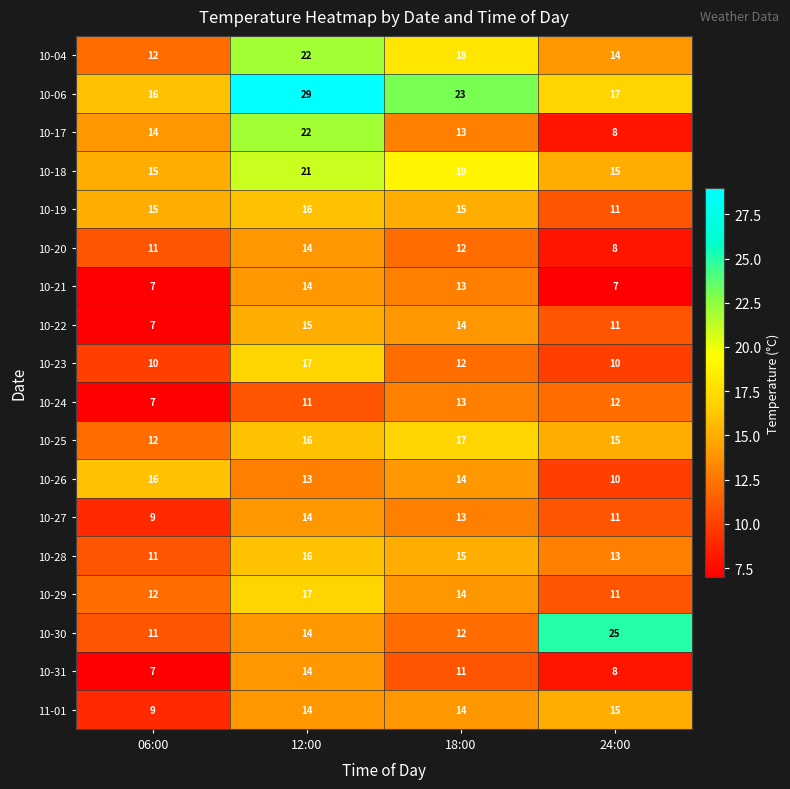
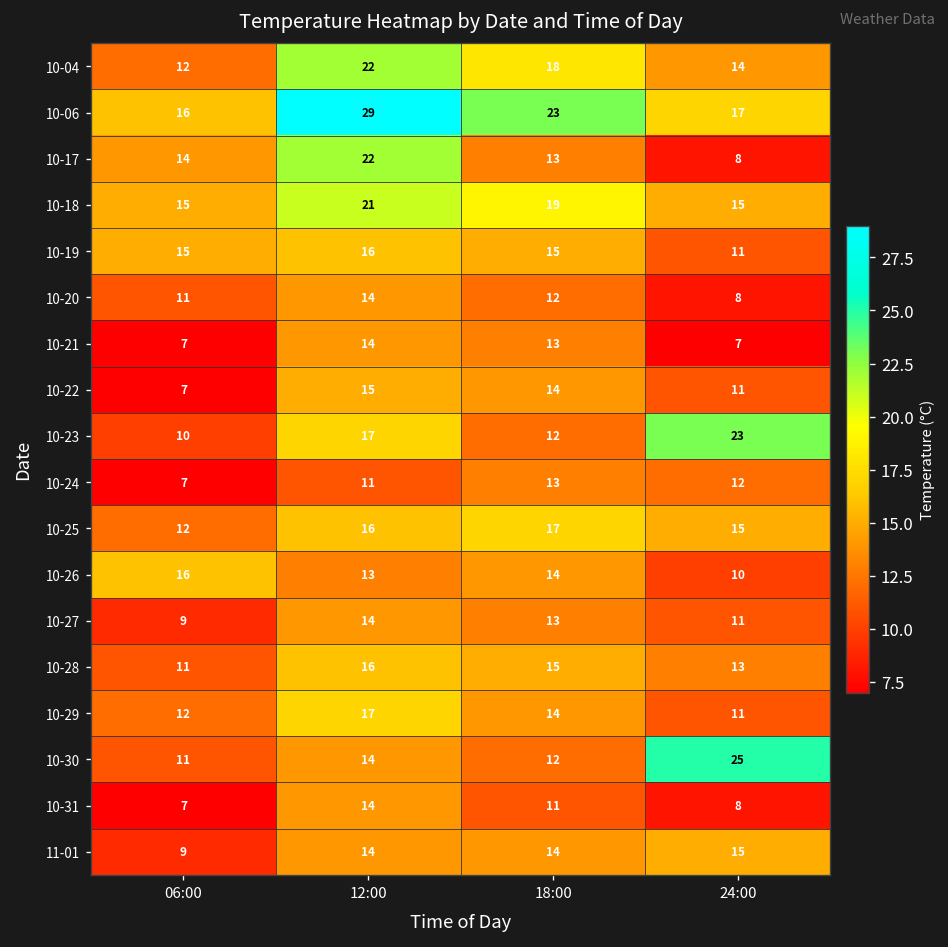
  {
    "10-04": {
      "06:00": 12,
      "12:00": 22,
      "18:00": 18,
      "24:00": 14
    },
    "10-06": {
      "06:00": 16,
      "12:00": 29,
      "18:00": 23,
      "24:00": 17
    },
    "10-17": {
      "06:00": 14,
      "12:00": 22,
      "18:00": 13,
      "24:00": 8
    },
    "10-18": {
      "06:00": 15,
      "12:00": 21,
      "18:00": 19,
      "24:00": 15
    },
    "10-19": {
      "06:00": 15,
      "12:00": 16,
      "18:00": 15,
      "24:00": 11
    },
    "10-20": {
      "06:00": 11,
      "12:00": 14,
      "18:00": 12,
      "24:00": 8
    },
    "10-21": {
      "06:00": 7,
      "12:00": 14,
      "18:00": 13,
      "24:00": 7
    },
    "10-22": {
      "06:00": 7,
      "12:00": 15,
      "18:00": 14,
      "24:00": 11
    },
    "10-23": {
      "06:00": 10,
      "12:00": 17,
      "18:00": 12,
-     "24:00": 10
+     "24:00": 23
    },
    "10-24": {
      "06:00": 7,
      "12:00": 11,
      "18:00": 13,
      "24:00": 12
    },
    "10-25": {
      "06:00": 12,
      "12:00": 16,
      "18:00": 17,
      "24:00": 15
    },
    "10-26": {
      "06:00": 16,
      "12:00": 13,
      "18:00": 14,
      "24:00": 10
    },
    "10-27": {
      "06:00": 9,
      "12:00": 14,
      "18:00": 13,
      "24:00": 11
    },
    "10-28": {
      "06:00": 11,
      "12:00": 16,
      "18:00": 15,
      "24:00": 13
    },
    "10-29": {
      "06:00": 12,
      "12:00": 17,
      "18:00": 14,
      "24:00": 11
    },
    "10-30": {
      "06:00": 11,
      "12:00": 14,
      "18:00": 12,
      "24:00": 25
    },
    "10-31": {
      "06:00": 7,
      "12:00": 14,
      "18:00": 11,
      "24:00": 8
    },
    "11-01": {
      "06:00": 9,
      "12:00": 14,
      "18:00": 14,
      "24:00": 15
    }
  }
